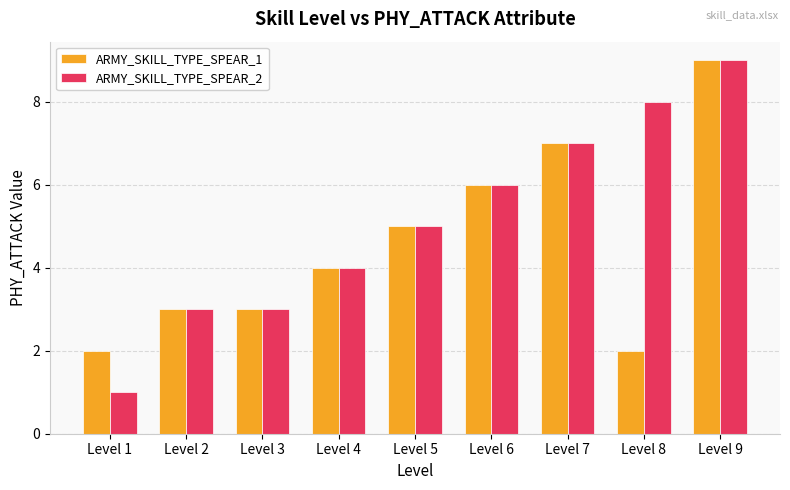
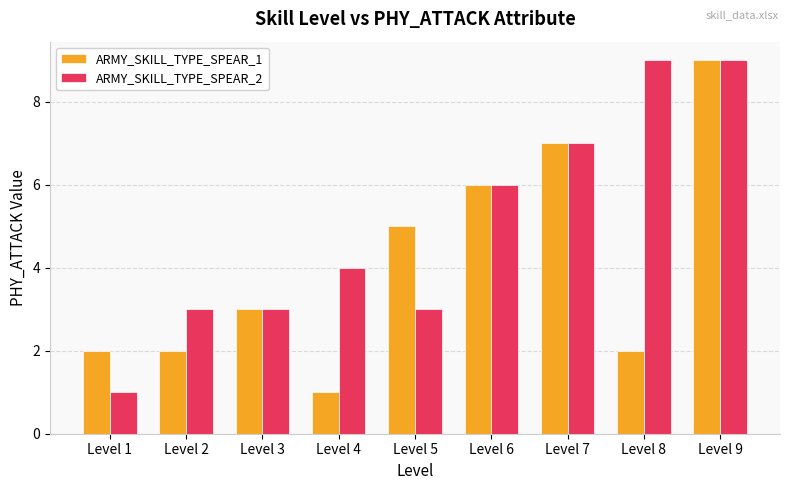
  {
    "ARMY_SKILL_TYPE_SPEAR_1": {
      "Level 1": 2,
-     "Level 2": 3,
+     "Level 2": 2,
      "Level 3": 3,
-     "Level 4": 4,
+     "Level 4": 1,
      "Level 5": 5,
      "Level 6": 6,
      "Level 7": 7,
      "Level 8": 2,
      "Level 9": 9
    },
    "ARMY_SKILL_TYPE_SPEAR_2": {
      "Level 1": 1,
      "Level 2": 3,
      "Level 3": 3,
      "Level 4": 4,
-     "Level 5": 5,
+     "Level 5": 3,
      "Level 6": 6,
      "Level 7": 7,
-     "Level 8": 8,
+     "Level 8": 9,
      "Level 9": 9
    }
  }
